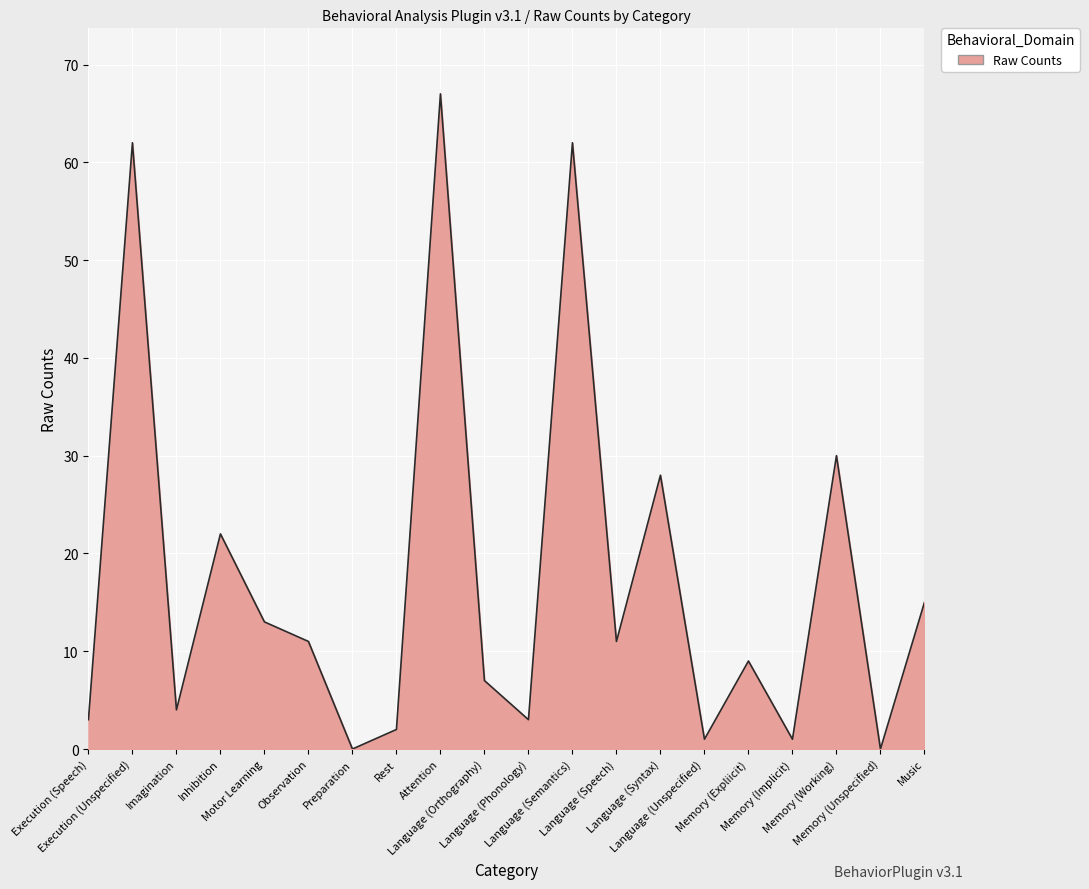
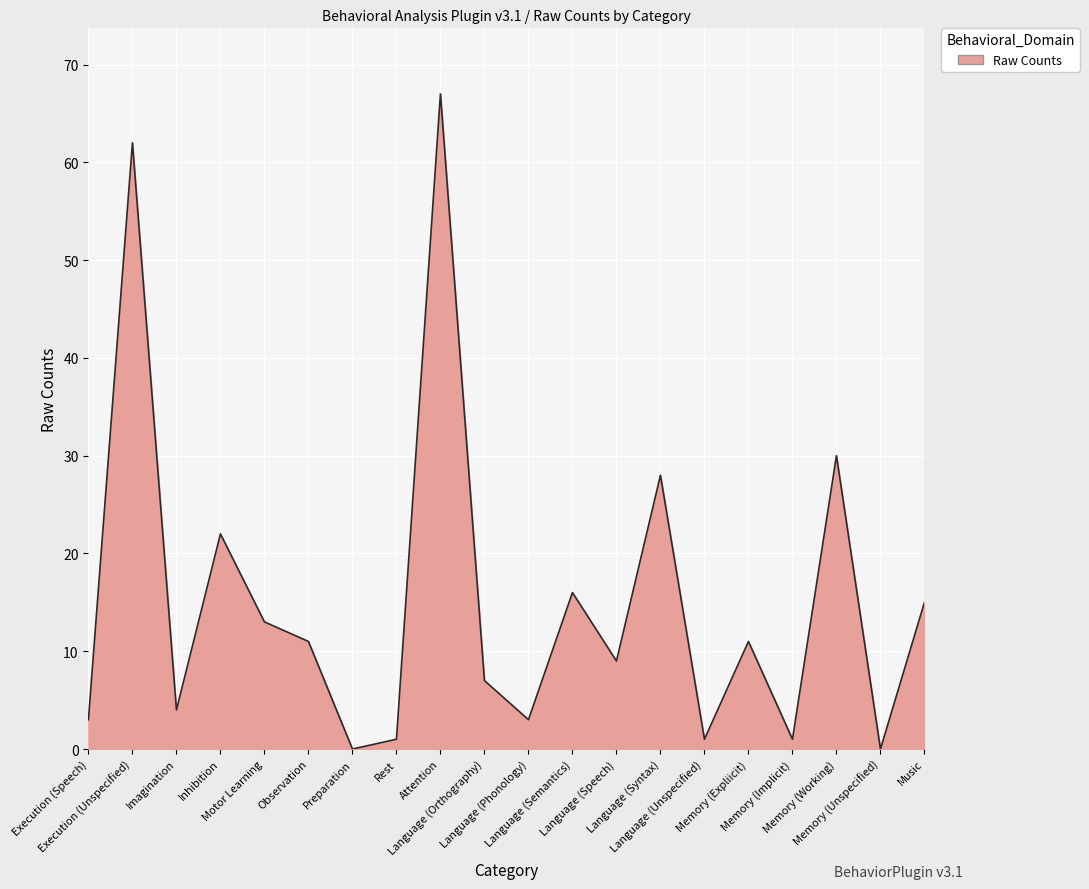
  {
    "Execution (Speech)": 3,
    "Execution (Unspecified)": 62,
    "Imagination": 4,
    "Inhibition": 22,
    "Motor Learning": 13,
    "Observation": 11,
    "Preparation": 0,
-   "Rest": 2,
+   "Rest": 1,
    "Attention": 67,
    "Language (Orthography)": 7,
    "Language (Phonology)": 3,
-   "Language (Semantics)": 62,
-   "Language (Speech)": 11,
+   "Language (Semantics)": 16,
+   "Language (Speech)": 9,
    "Language (Syntax)": 28,
    "Language (Unspecified)": 1,
-   "Memory (Expliicit)": 9,
+   "Memory (Expliicit)": 11,
    "Memory (Implicit)": 1,
    "Memory (Working)": 30,
    "Memory (Unspecified)": 0,
    "Music": 15
  }
